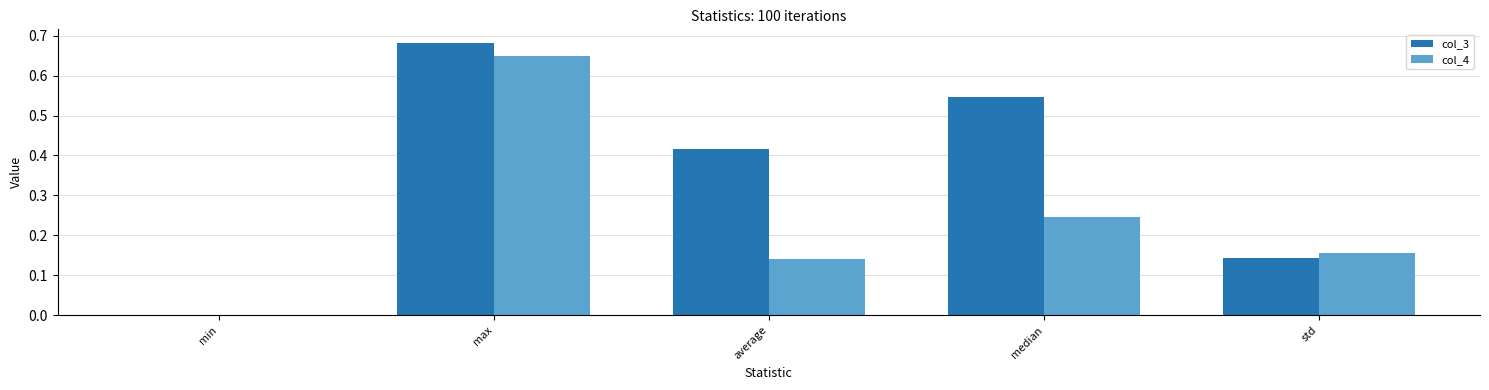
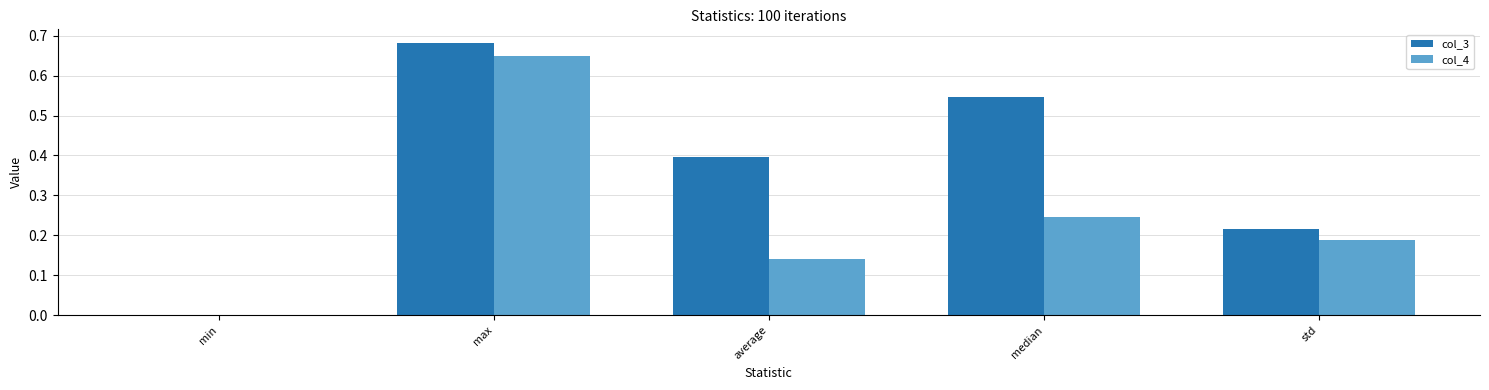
  {
    "col_3": {
      "min": 0.00,
      "max": 0.68,
-     "average": 0.42,
+     "average": 0.40,
      "median": 0.55,
-     "std": 0.14
+     "std": 0.22
    },
    "col_4": {
      "min": 0.00,
      "max": 0.65,
      "average": 0.14,
      "median": 0.25,
-     "std": 0.16
+     "std": 0.19
    }
  }
